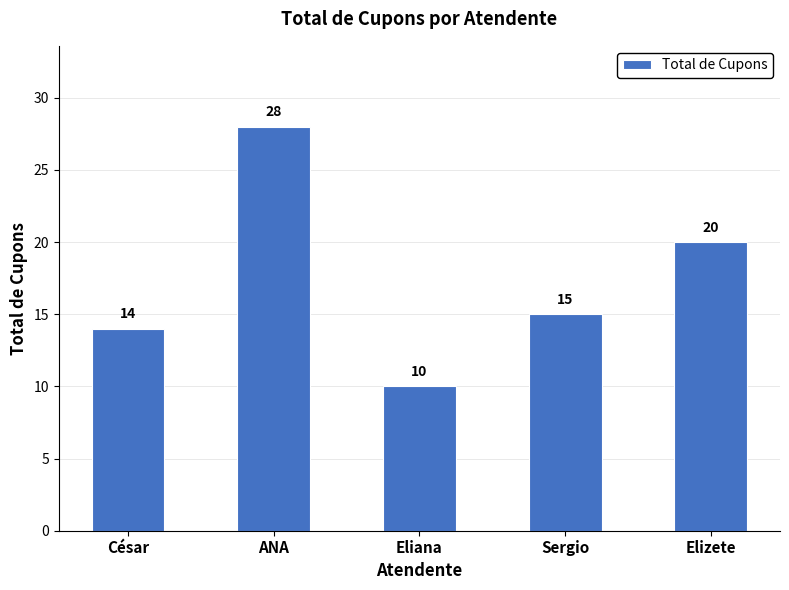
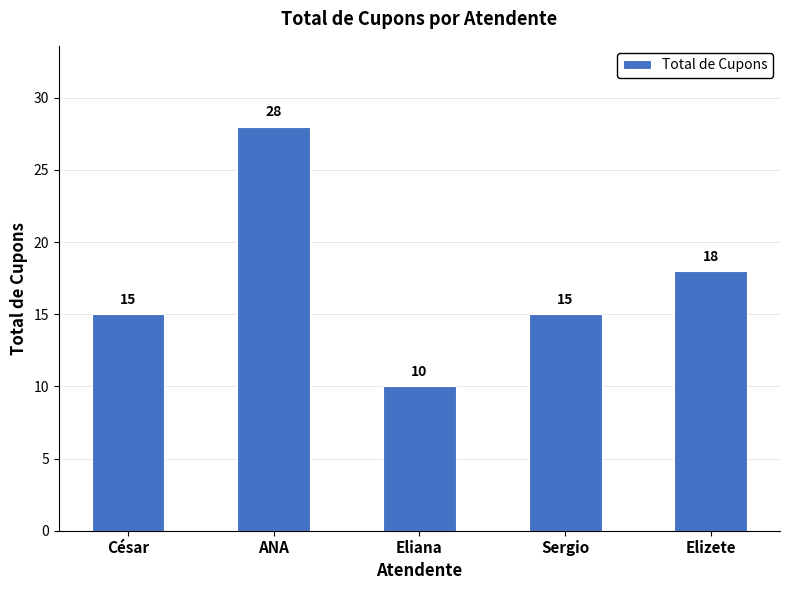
  {
-   "César": 14,
+   "César": 15,
    "ANA": 28,
    "Eliana": 10,
    "Sergio": 15,
-   "Elizete": 20
+   "Elizete": 18
  }
